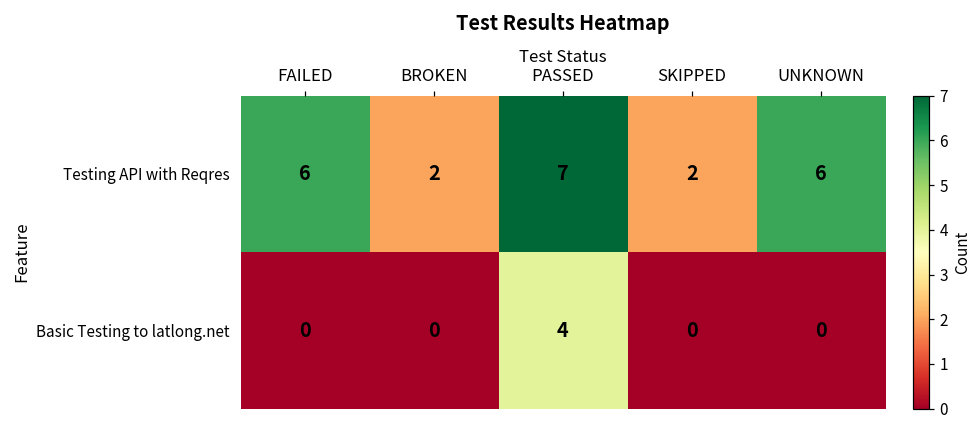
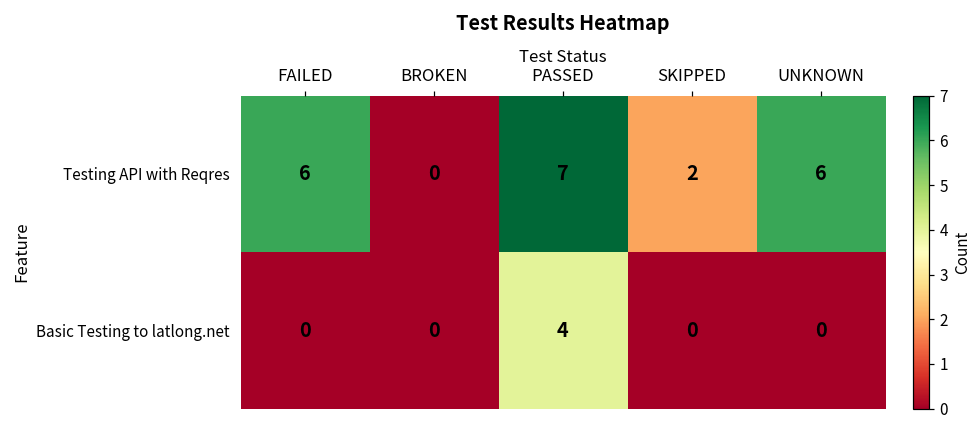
  {
    "Testing API with Reqres": {
      "FAILED": 6,
-     "BROKEN": 2,
+     "BROKEN": 0,
      "PASSED": 7,
      "SKIPPED": 2,
      "UNKNOWN": 6
    },
    "Basic Testing to latlong.net": {
      "FAILED": 0,
      "BROKEN": 0,
      "PASSED": 4,
      "SKIPPED": 0,
      "UNKNOWN": 0
    }
  }
